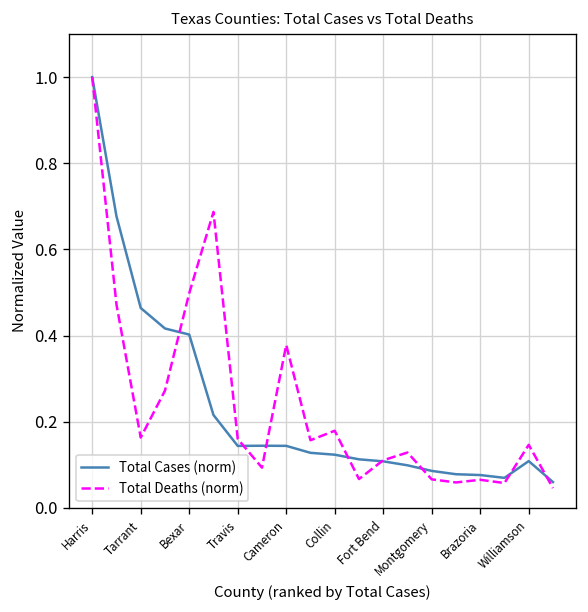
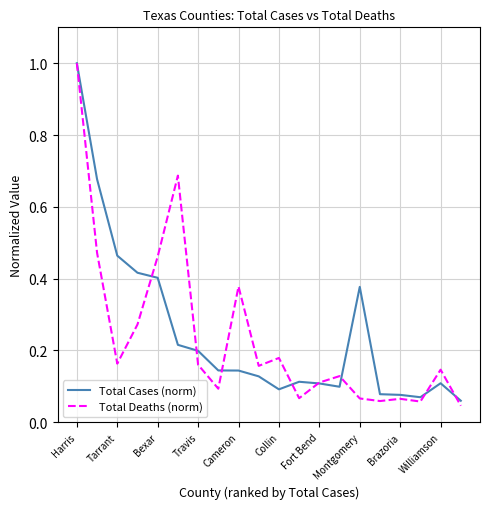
  {
    "Total Cases (norm)": {
      "Tarrant": 0.46,
      "Bexar": 0.40,
-     "Travis": 0.14,
+     "Travis": 0.20,
      "Cameron": 0.14,
-     "Collin": 0.12,
-     "Montgomery": 0.09,
+     "Collin": 0.09,
+     "Montgomery": 0.38,
      "Brazoria": 0.08,
      "Williamson": 0.11
    },
    "Total Deaths (norm)": {
      "Tarrant": 0.16,
-     "Bexar": 0.50,
+     "Bexar": 0.46,
      "Travis": 0.16,
      "Cameron": 0.38,
      "Collin": 0.18,
      "Montgomery": 0.07,
      "Brazoria": 0.07,
      "Williamson": 0.15
    }
  }
